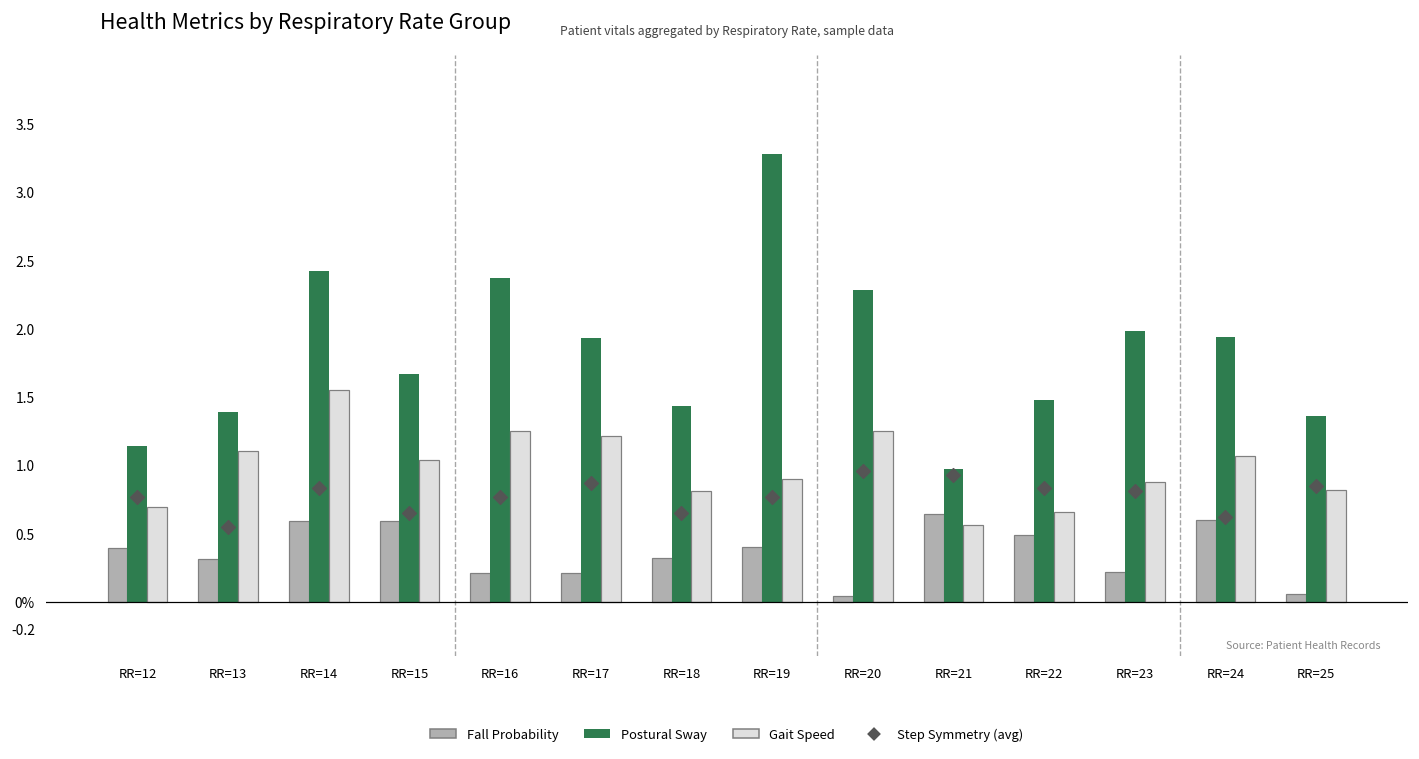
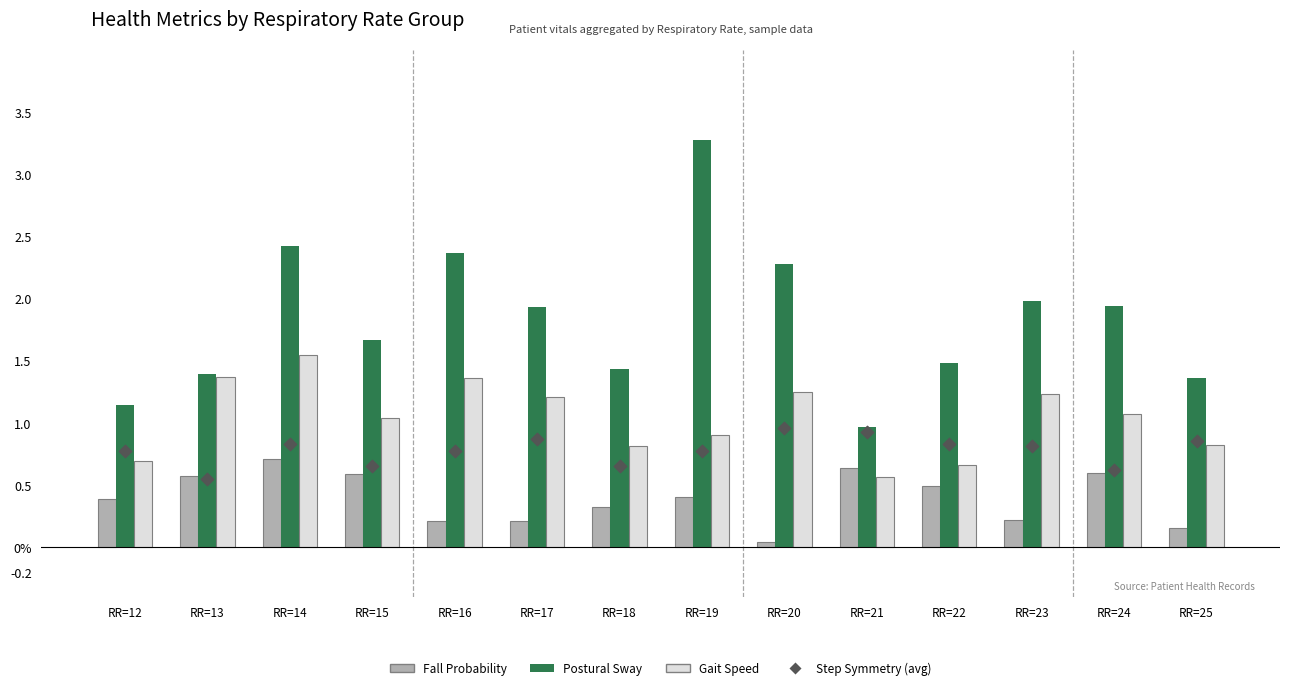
  {
    "Fall Probability": {
      "RR=12": 0.39,
-     "RR=13": 0.31,
-     "RR=14": 0.59,
+     "RR=13": 0.57,
+     "RR=14": 0.71,
      "RR=15": 0.59,
      "RR=16": 0.21,
      "RR=17": 0.21,
      "RR=18": 0.32,
      "RR=19": 0.40,
      "RR=20": 0.04,
      "RR=21": 0.64,
      "RR=22": 0.49,
      "RR=23": 0.22,
      "RR=24": 0.60,
-     "RR=25": 0.06
+     "RR=25": 0.15
    },
    "Gait Speed": {
      "RR=12": 0.69,
-     "RR=13": 1.10,
+     "RR=13": 1.37,
      "RR=14": 1.55,
      "RR=15": 1.04,
-     "RR=16": 1.25,
+     "RR=16": 1.36,
      "RR=17": 1.21,
      "RR=18": 0.81,
      "RR=19": 0.90,
      "RR=20": 1.25,
      "RR=21": 0.56,
      "RR=22": 0.66,
-     "RR=23": 0.88,
+     "RR=23": 1.23,
      "RR=24": 1.07,
      "RR=25": 0.82
    }
  }
